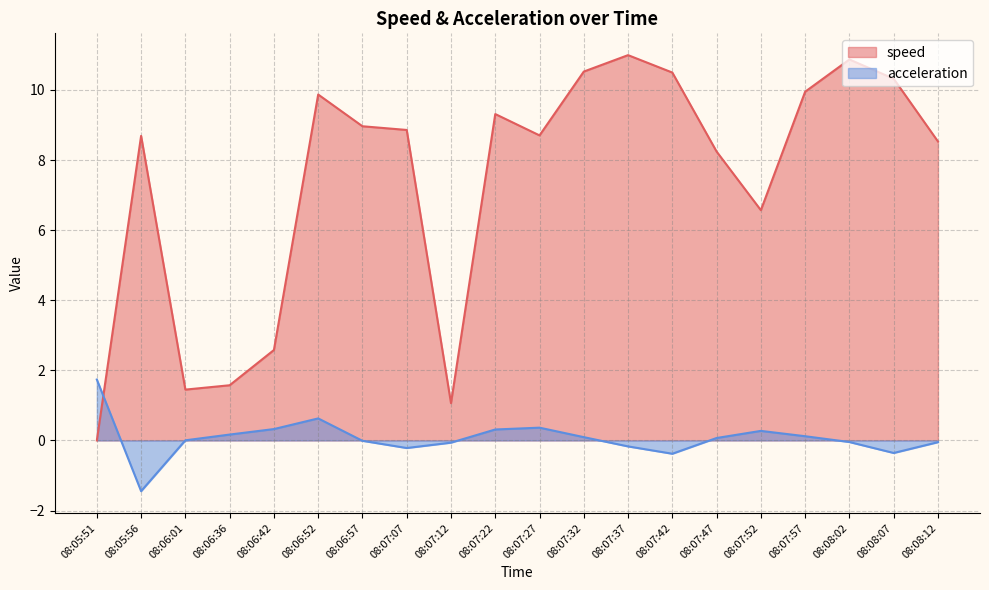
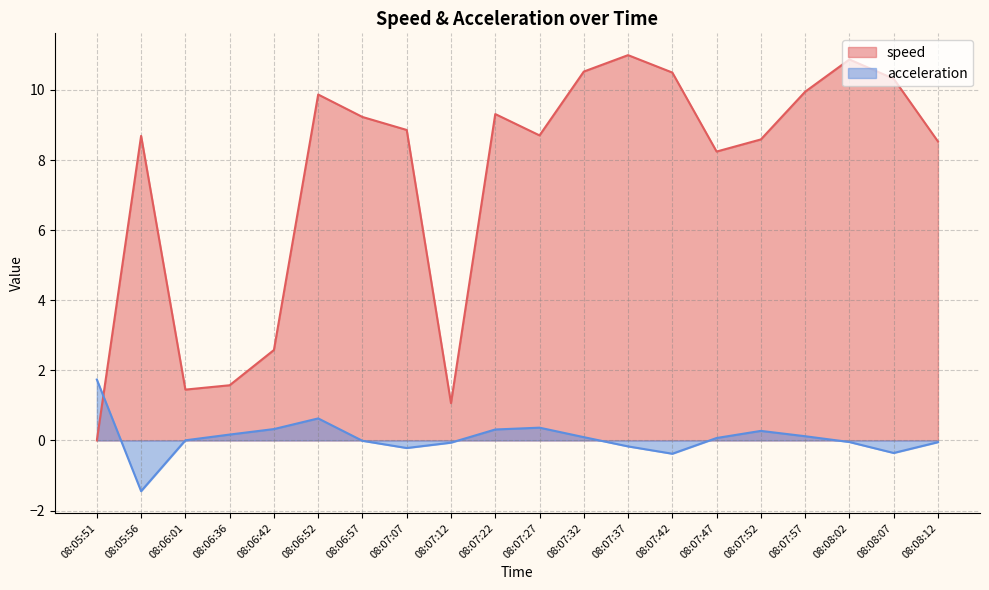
  {
    "speed": {
      "08:05:51": 0.0,
      "08:05:56": 8.7,
      "08:06:01": 1.5,
      "08:06:36": 1.6,
      "08:06:42": 2.6,
      "08:06:52": 9.9,
-     "08:06:57": 9.0,
+     "08:06:57": 9.2,
      "08:07:07": 8.9,
      "08:07:12": 1.1,
      "08:07:22": 9.3,
      "08:07:27": 8.7,
      "08:07:32": 10.5,
      "08:07:37": 11.0,
      "08:07:42": 10.5,
      "08:07:47": 8.2,
-     "08:07:52": 6.6,
+     "08:07:52": 8.6,
      "08:07:57": 10.0,
      "08:08:12": 8.5
    }
  }
